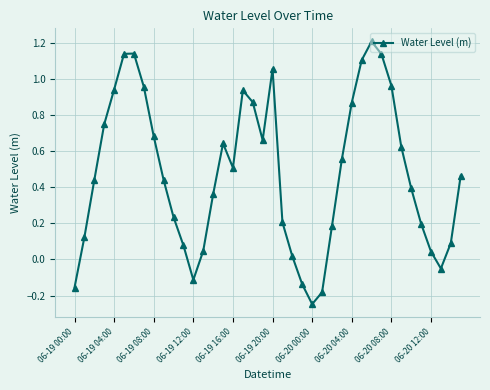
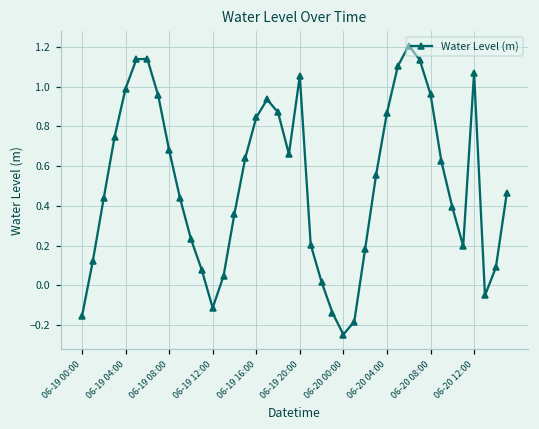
  {
    "06-19 00:00": -0.16,
-   "06-19 04:00": 0.94,
+   "06-19 04:00": 0.99,
    "06-19 08:00": 0.68,
    "06-19 12:00": -0.11,
-   "06-19 16:00": 0.51,
+   "06-19 16:00": 0.84,
    "06-19 20:00": 1.05,
    "06-20 00:00": -0.25,
    "06-20 04:00": 0.87,
    "06-20 08:00": 0.96,
-   "06-20 12:00": 0.04
+   "06-20 12:00": 1.07
  }
